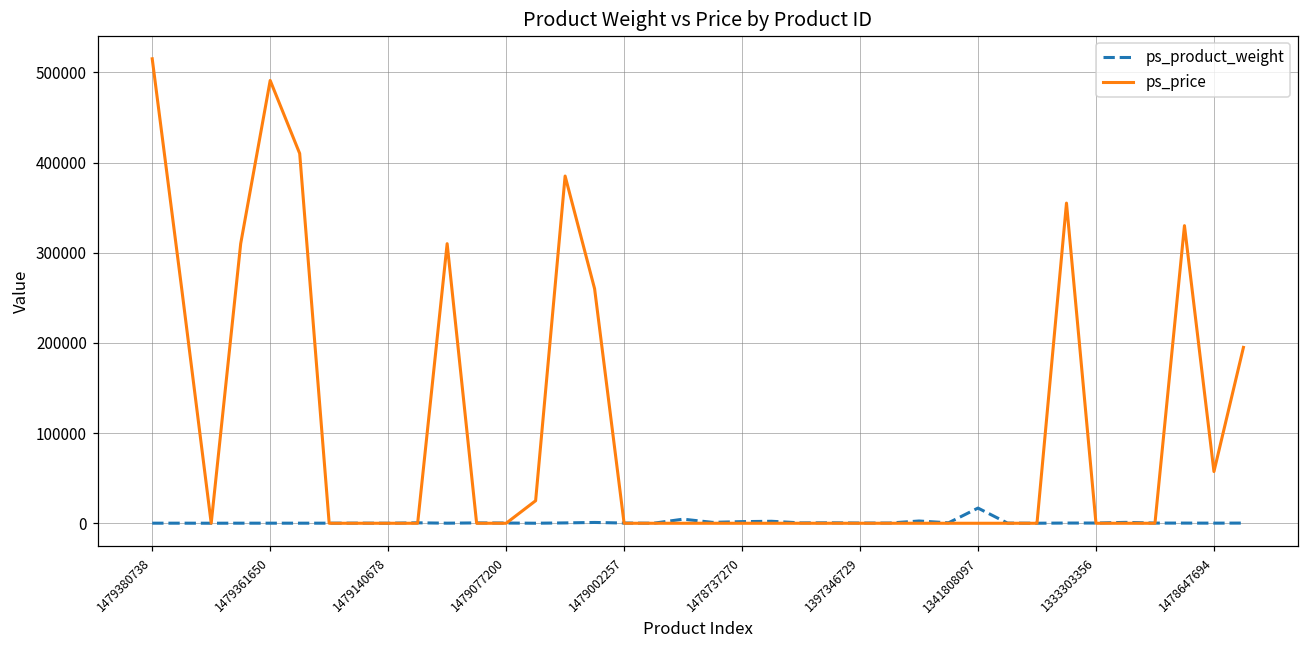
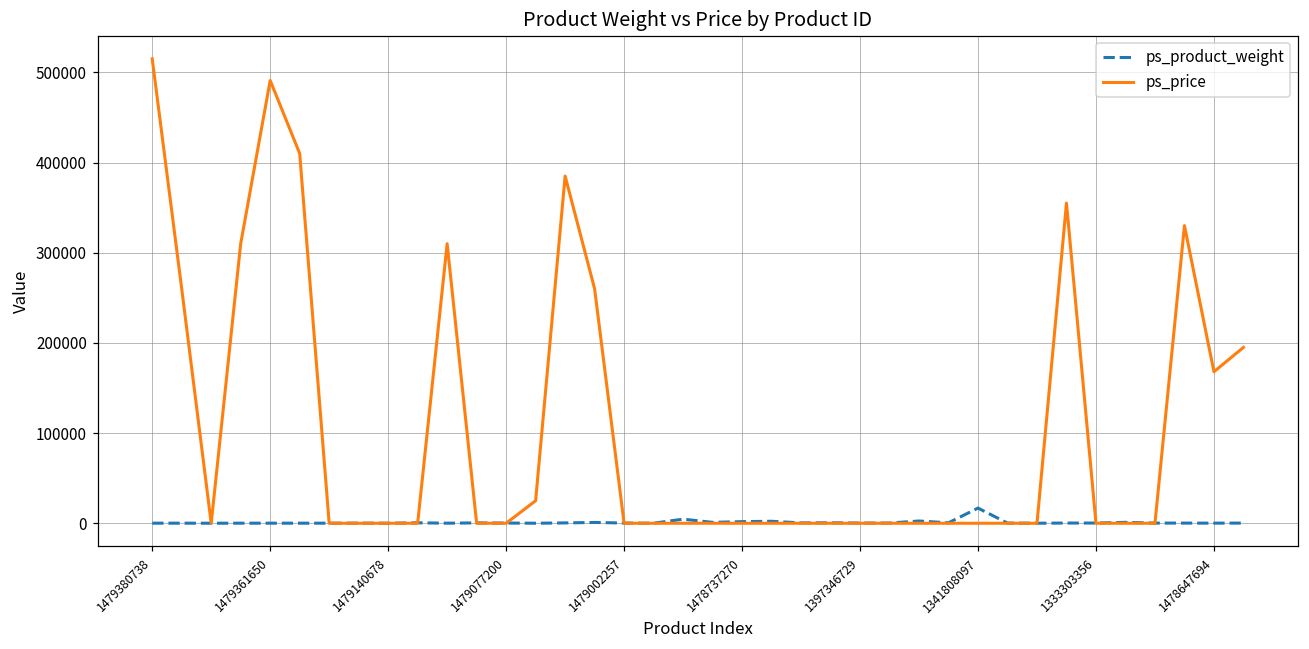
  {
    "ps_product_weight": {
      "1479380738": 0,
      "1479361650": 0,
      "1341808097": 20000,
      "1478647694": 0
    },
    "ps_price": {
      "1479380738": 520000,
      "1479361650": 490000,
      "1341808097": 0,
-     "1478647694": 60000
+     "1478647694": 170000
    }
  }
